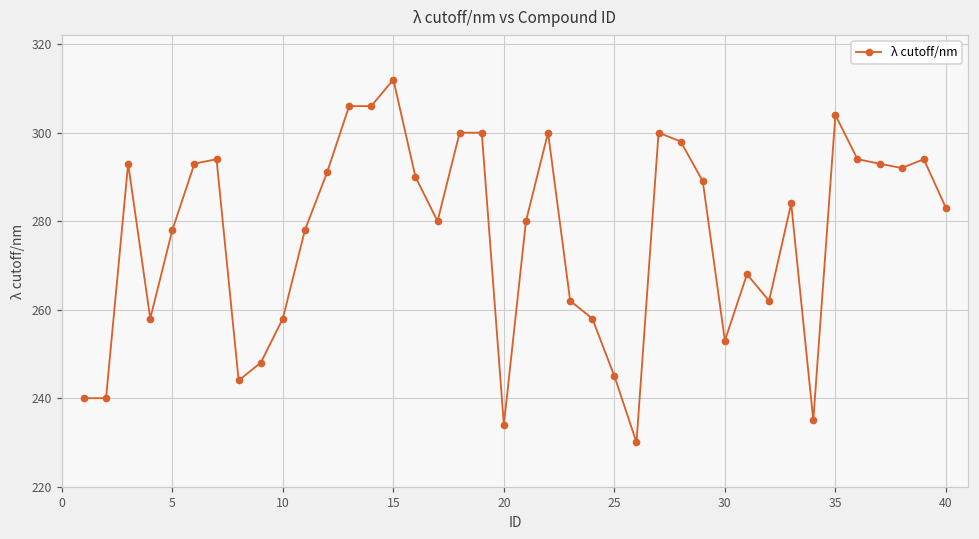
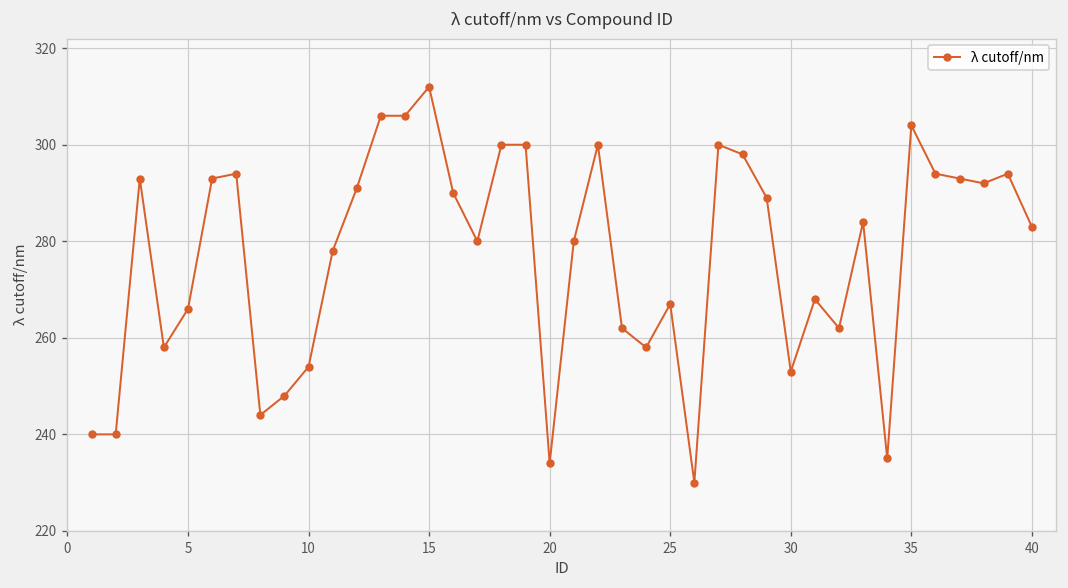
  {
-   "5": 278,
-   "10": 258,
+   "5": 266,
+   "10": 254,
    "15": 312,
    "20": 234,
-   "25": 245,
+   "25": 267,
    "30": 253,
    "35": 304,
    "40": 283
  }
